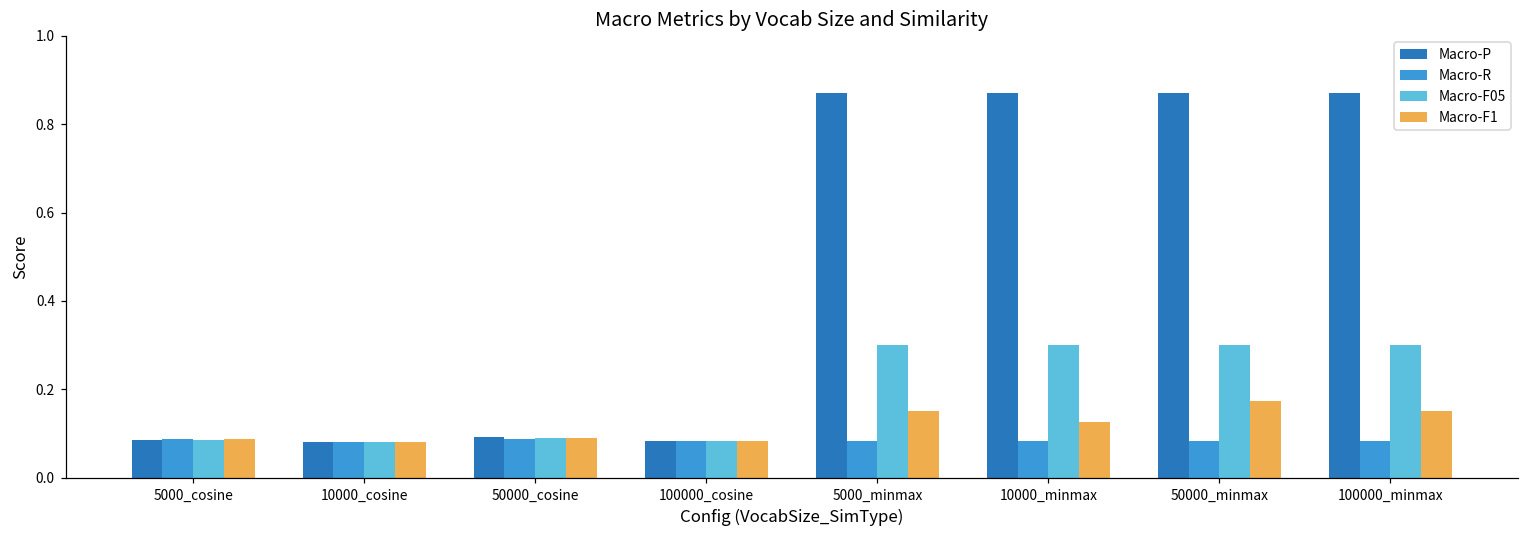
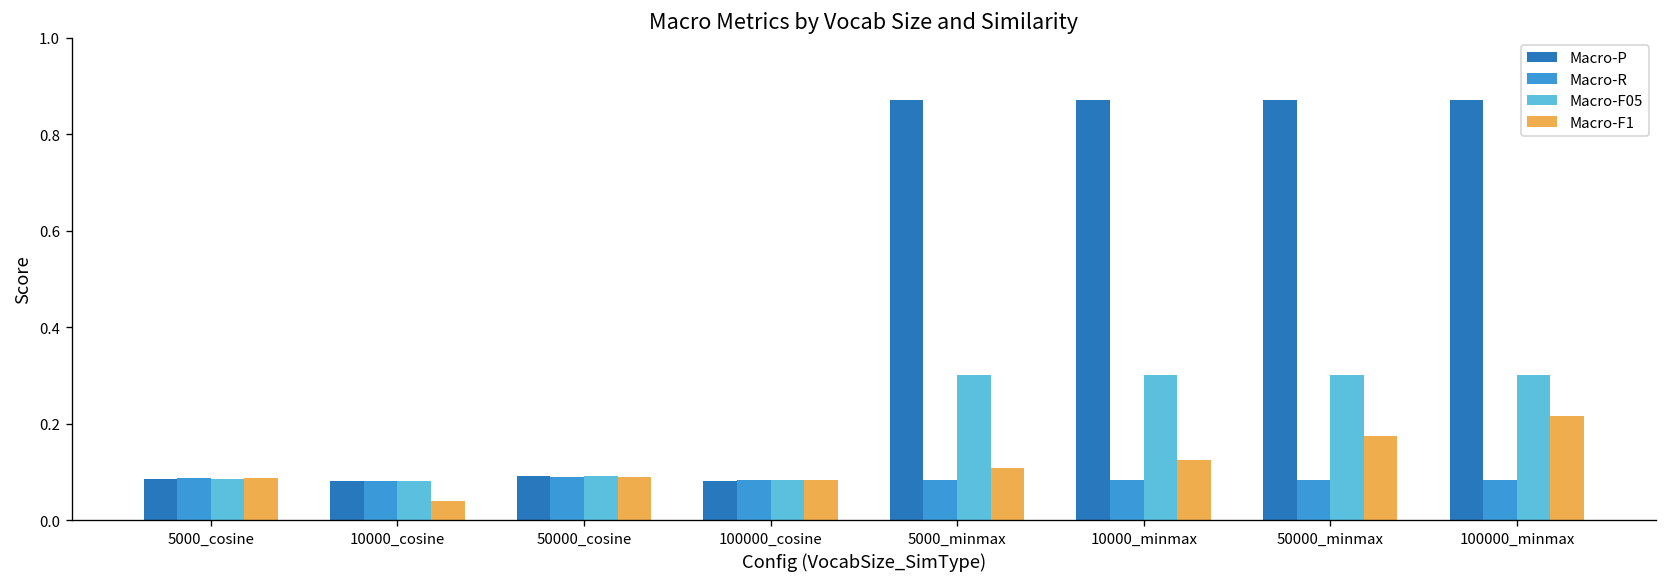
  {
    "Macro-F1": {
      "5000_cosine": 0.09,
-     "10000_cosine": 0.08,
+     "10000_cosine": 0.04,
      "50000_cosine": 0.09,
      "100000_cosine": 0.08,
-     "5000_minmax": 0.15,
+     "5000_minmax": 0.11,
      "10000_minmax": 0.13,
      "50000_minmax": 0.17,
-     "100000_minmax": 0.15
+     "100000_minmax": 0.22
    }
  }
